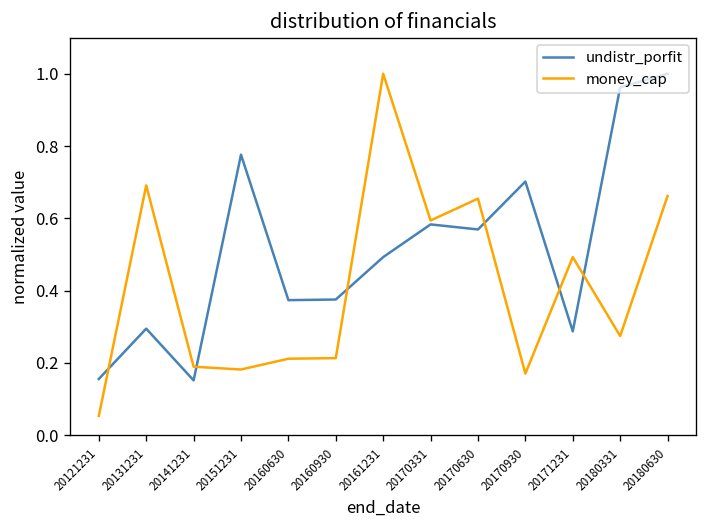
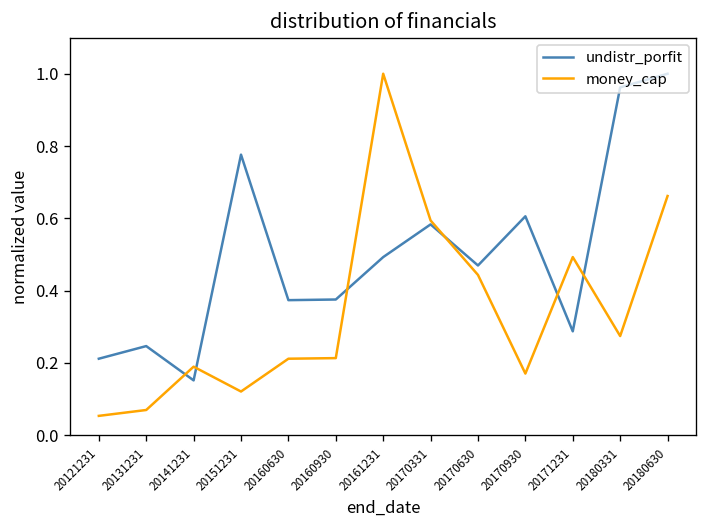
  {
    "undistr_porfit": {
-     "20121231": 0.16,
-     "20131231": 0.29,
+     "20121231": 0.21,
+     "20131231": 0.25,
      "20141231": 0.15,
      "20151231": 0.78,
      "20160630": 0.37,
      "20160930": 0.38,
      "20161231": 0.49,
      "20170331": 0.58,
-     "20170630": 0.57,
-     "20170930": 0.70,
+     "20170630": 0.47,
+     "20170930": 0.61,
      "20171231": 0.29
    },
    "money_cap": {
      "20121231": 0.05,
-     "20131231": 0.69,
+     "20131231": 0.07,
      "20141231": 0.19,
-     "20151231": 0.18,
+     "20151231": 0.12,
      "20160630": 0.21,
      "20160930": 0.21,
      "20161231": 1.00,
      "20170331": 0.59,
-     "20170630": 0.65,
+     "20170630": 0.44,
      "20170930": 0.17,
      "20171231": 0.49,
      "20180331": 0.27,
      "20180630": 0.66
    }
  }
